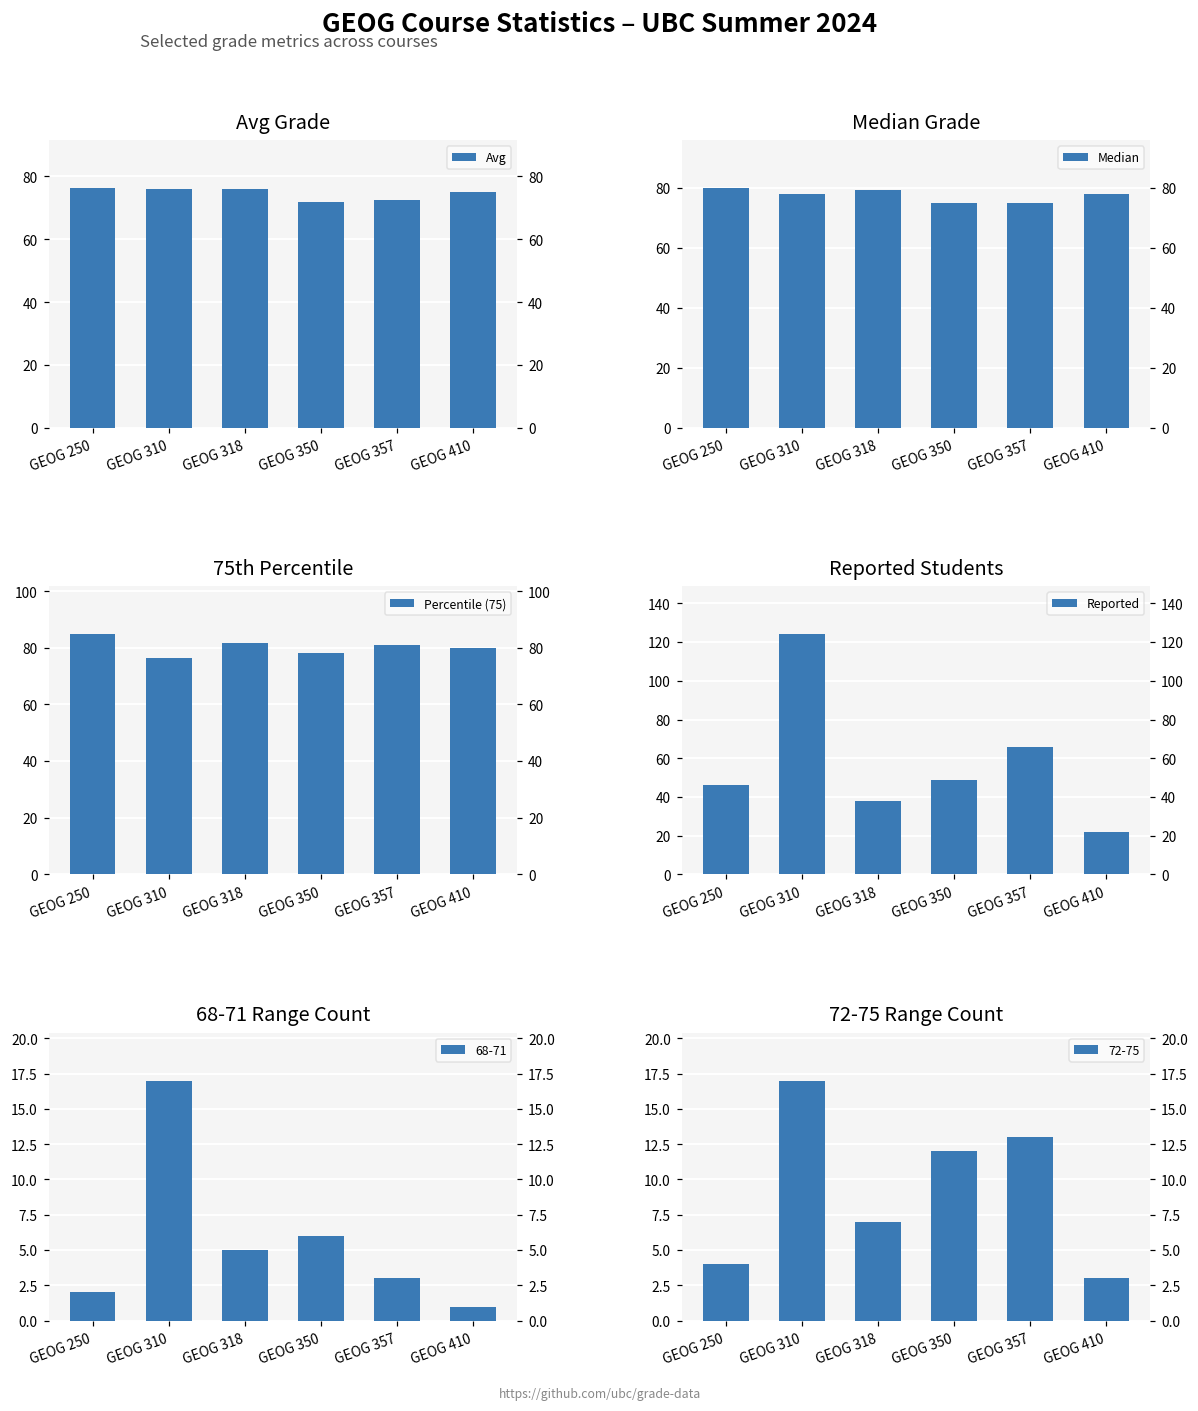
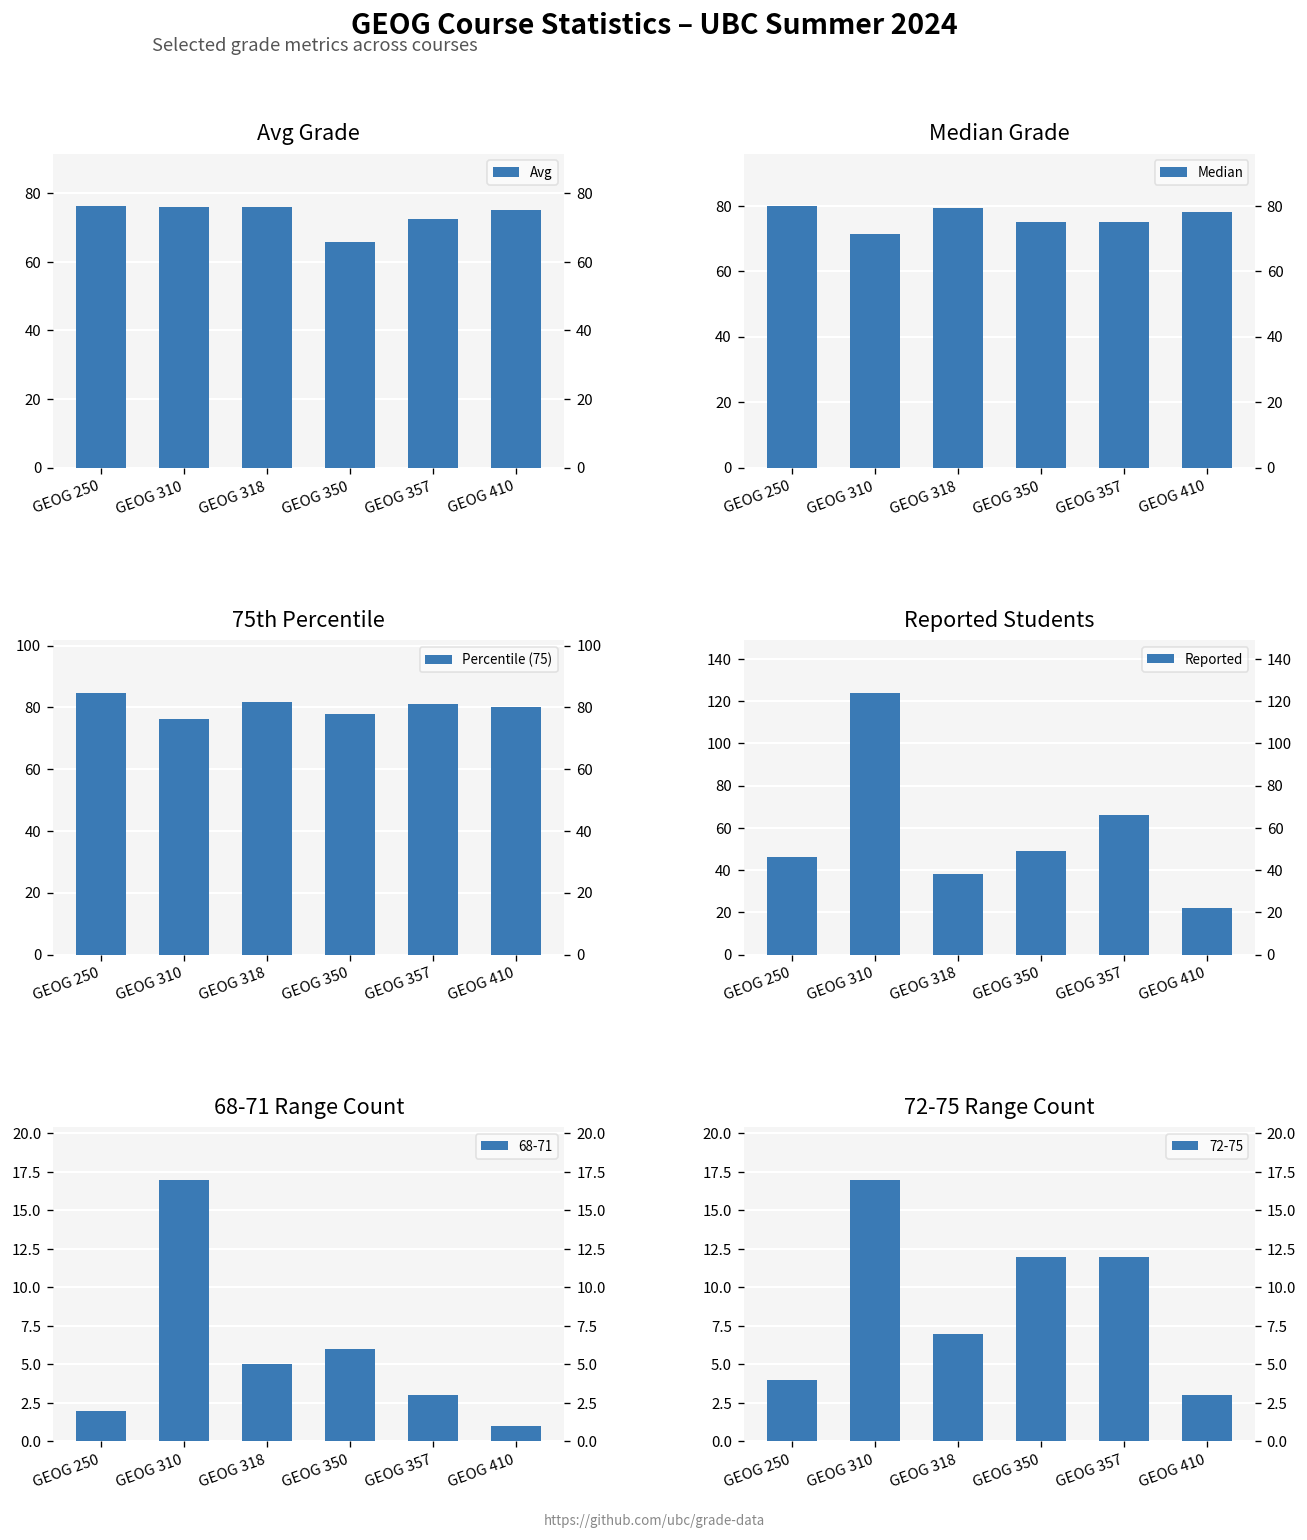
  {
    "Avg Grade": {
      "GEOG 250": 76,
      "GEOG 310": 76,
      "GEOG 318": 76,
-     "GEOG 350": 72,
+     "GEOG 350": 66,
      "GEOG 357": 72,
      "GEOG 410": 75
    },
    "Median Grade": {
      "GEOG 250": 80,
-     "GEOG 310": 78,
+     "GEOG 310": 71,
      "GEOG 318": 80,
      "GEOG 350": 75,
      "GEOG 357": 75,
      "GEOG 410": 78
    },
    "75th Percentile": {
      "GEOG 250": 85,
      "GEOG 310": 76,
      "GEOG 318": 82,
      "GEOG 350": 78,
      "GEOG 357": 81,
      "GEOG 410": 80
    },
    "Reported Students": {
      "GEOG 250": 46,
      "GEOG 310": 124,
      "GEOG 318": 38,
      "GEOG 350": 49,
      "GEOG 357": 66,
      "GEOG 410": 22
    },
    "68-71 Range Count": {
      "GEOG 250": 2.0,
      "GEOG 310": 17.0,
      "GEOG 318": 5.0,
      "GEOG 350": 6.0,
      "GEOG 357": 3.0,
      "GEOG 410": 1.0
    },
    "72-75 Range Count": {
      "GEOG 250": 4,
      "GEOG 310": 17,
      "GEOG 318": 7,
      "GEOG 350": 12,
-     "GEOG 357": 13,
+     "GEOG 357": 12,
      "GEOG 410": 3
    }
  }
